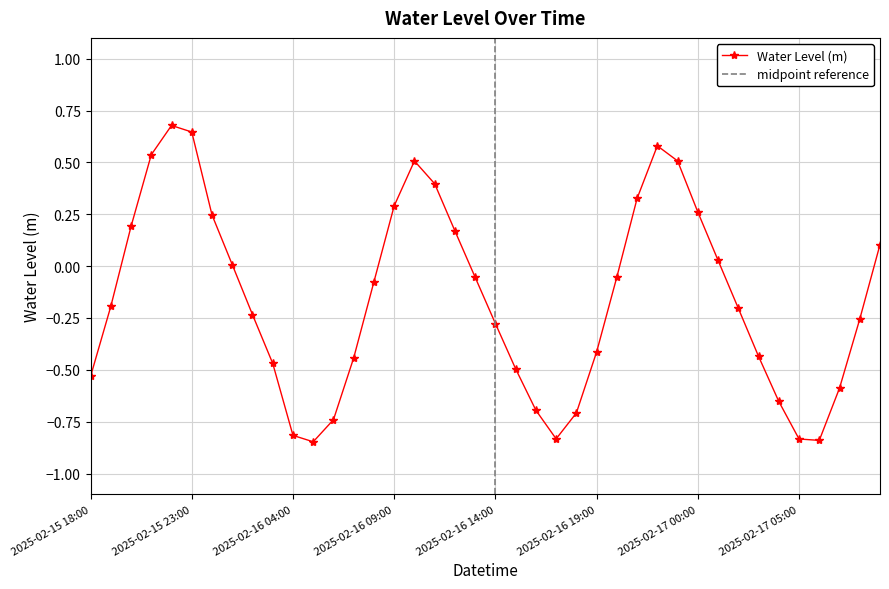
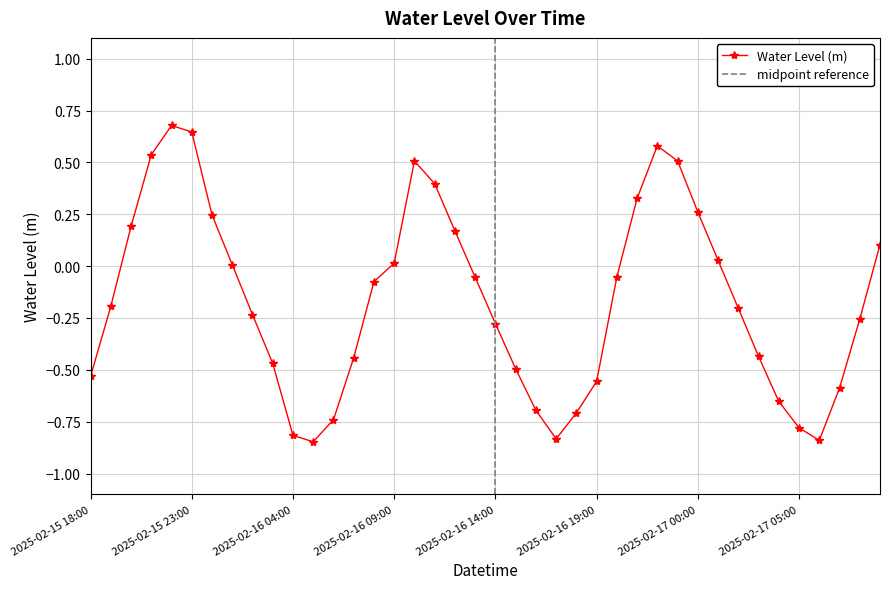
  {
    "2025-02-15 18:00": -0.53,
    "2025-02-15 23:00": 0.65,
    "2025-02-16 04:00": -0.82,
-   "2025-02-16 09:00": 0.29,
+   "2025-02-16 09:00": 0.01,
    "2025-02-16 14:00": -0.28,
-   "2025-02-16 19:00": -0.41,
+   "2025-02-16 19:00": -0.56,
    "2025-02-17 00:00": 0.26,
-   "2025-02-17 05:00": -0.83
+   "2025-02-17 05:00": -0.78
  }
